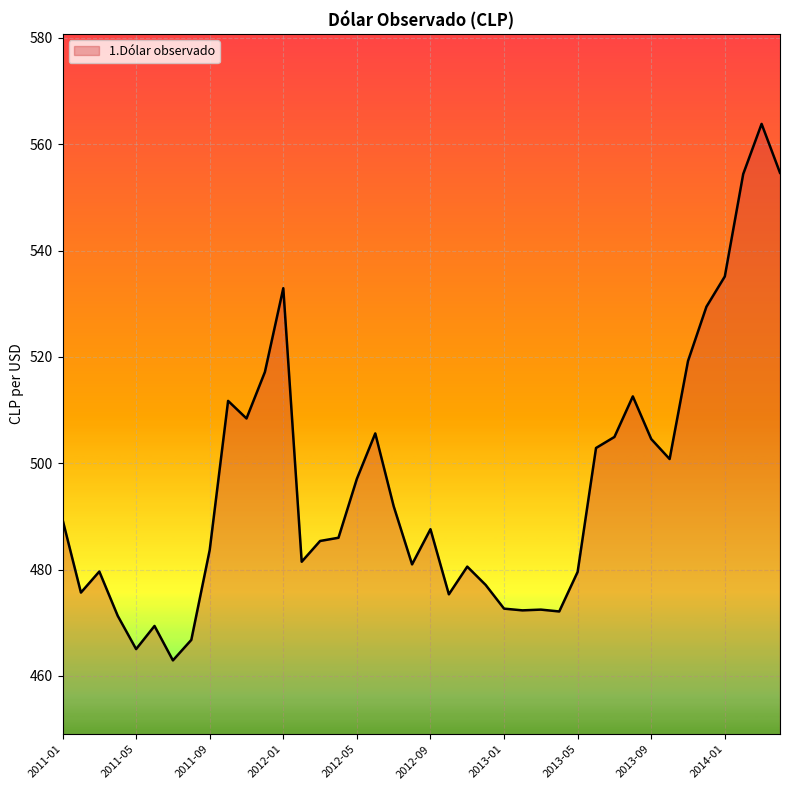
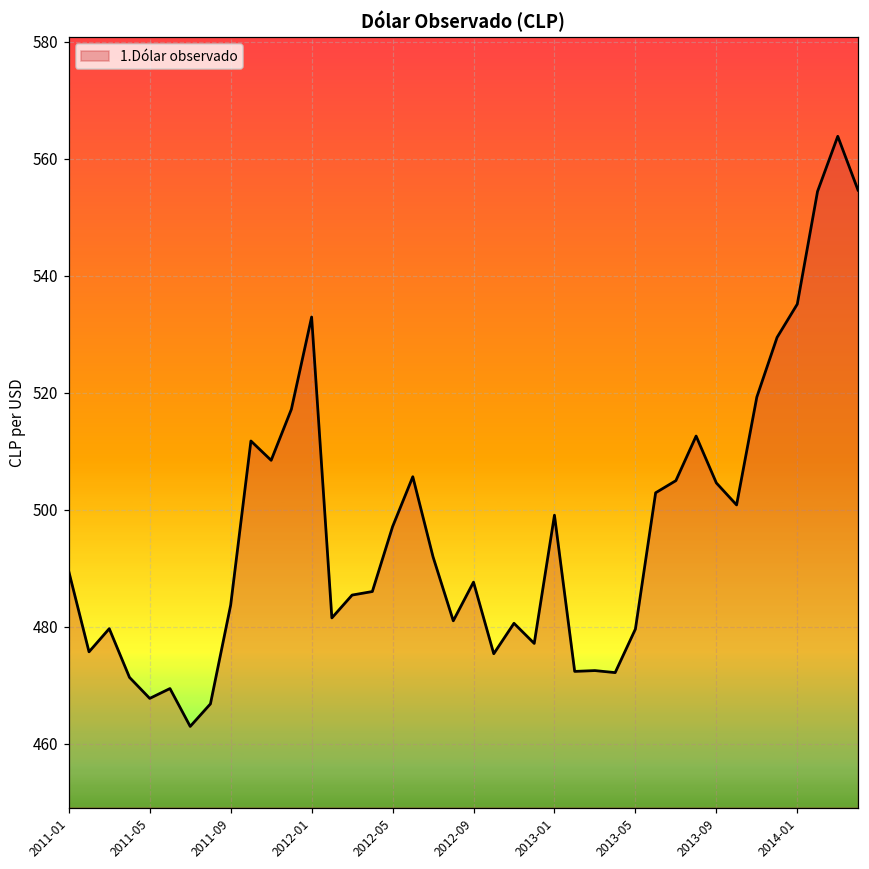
  {
    "2011-01": 489,
-   "2011-05": 465,
+   "2011-05": 468,
    "2011-09": 484,
    "2012-01": 533,
    "2012-05": 497,
    "2012-09": 488,
-   "2013-01": 473,
+   "2013-01": 499,
    "2013-05": 480,
    "2013-09": 505,
    "2014-01": 535
  }
